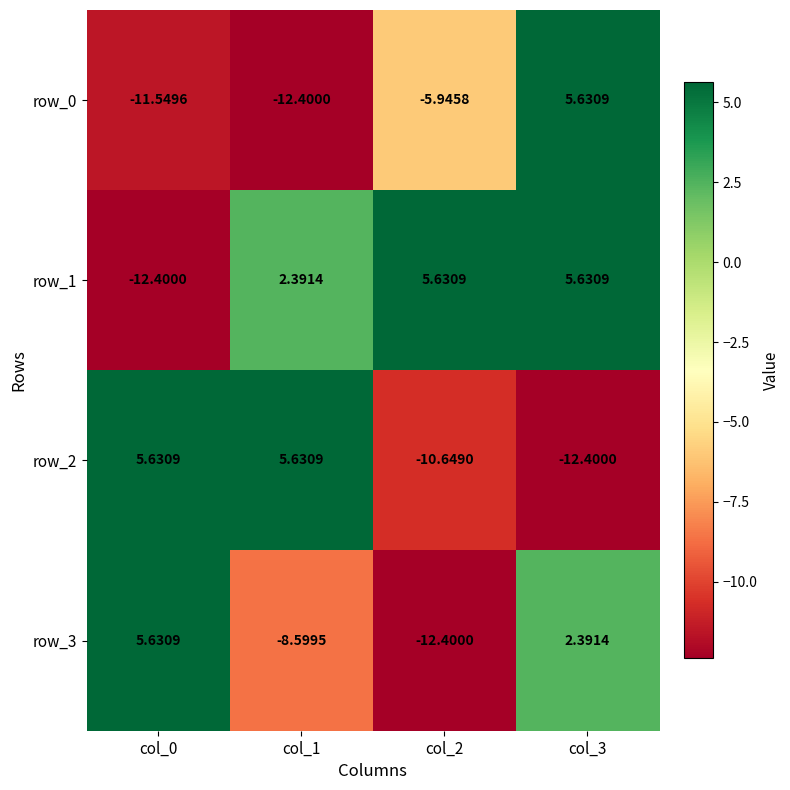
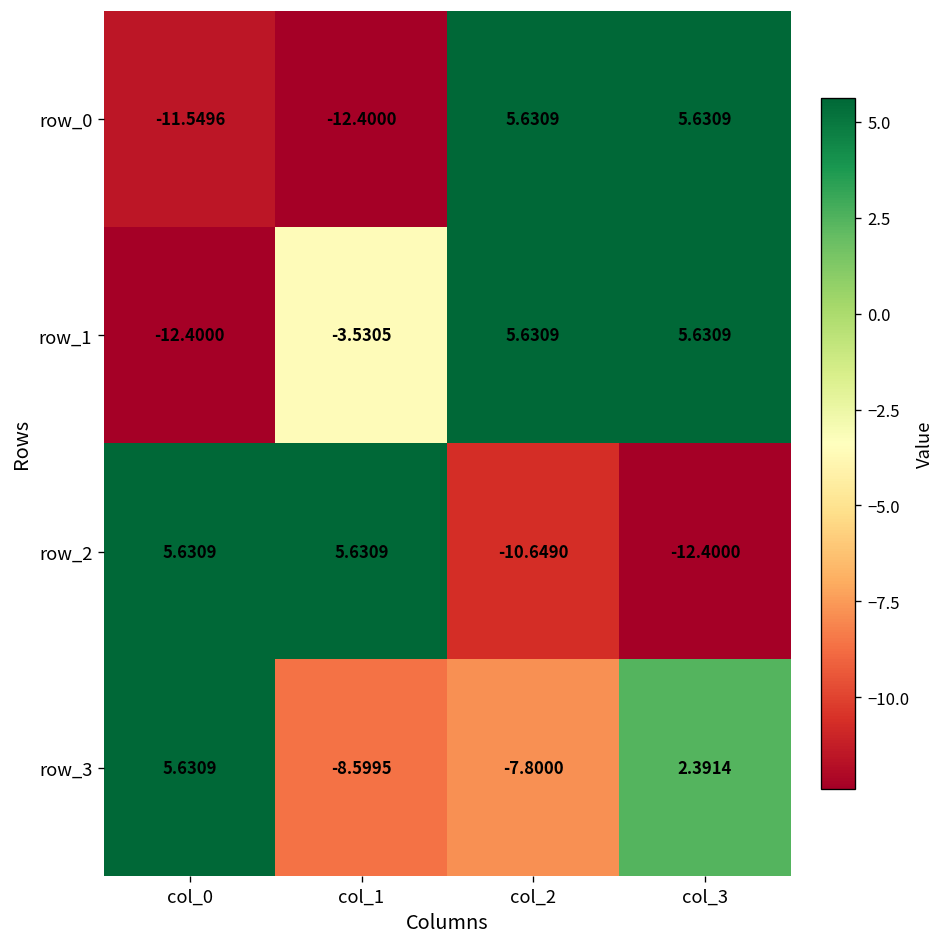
  {
    "row_0": {
      "col_0": -11.5496,
      "col_1": -12.4000,
-     "col_2": -5.9458,
+     "col_2": 5.6309,
      "col_3": 5.6309
    },
    "row_1": {
      "col_0": -12.4000,
-     "col_1": 2.3914,
+     "col_1": -3.5305,
      "col_2": 5.6309,
      "col_3": 5.6309
    },
    "row_2": {
      "col_0": 5.6309,
      "col_1": 5.6309,
      "col_2": -10.6490,
      "col_3": -12.4000
    },
    "row_3": {
      "col_0": 5.6309,
      "col_1": -8.5995,
-     "col_2": -12.4000,
+     "col_2": -7.8000,
      "col_3": 2.3914
    }
  }
